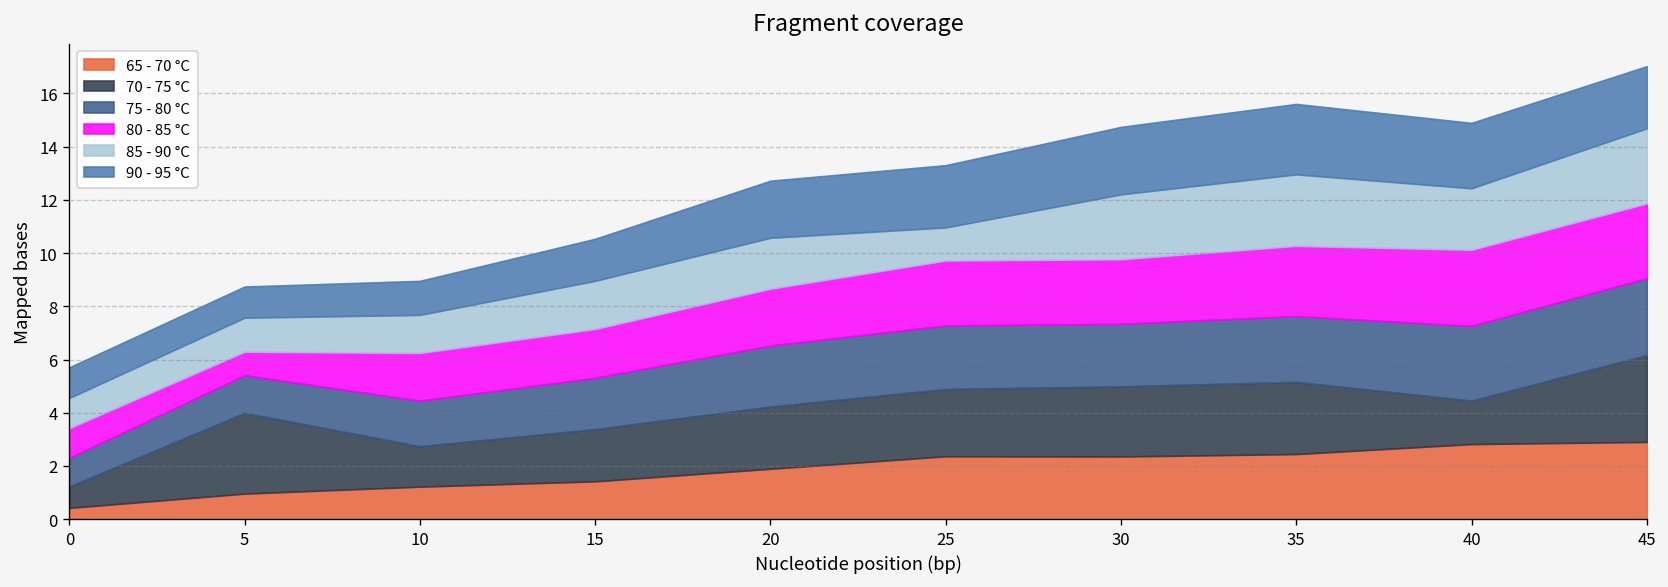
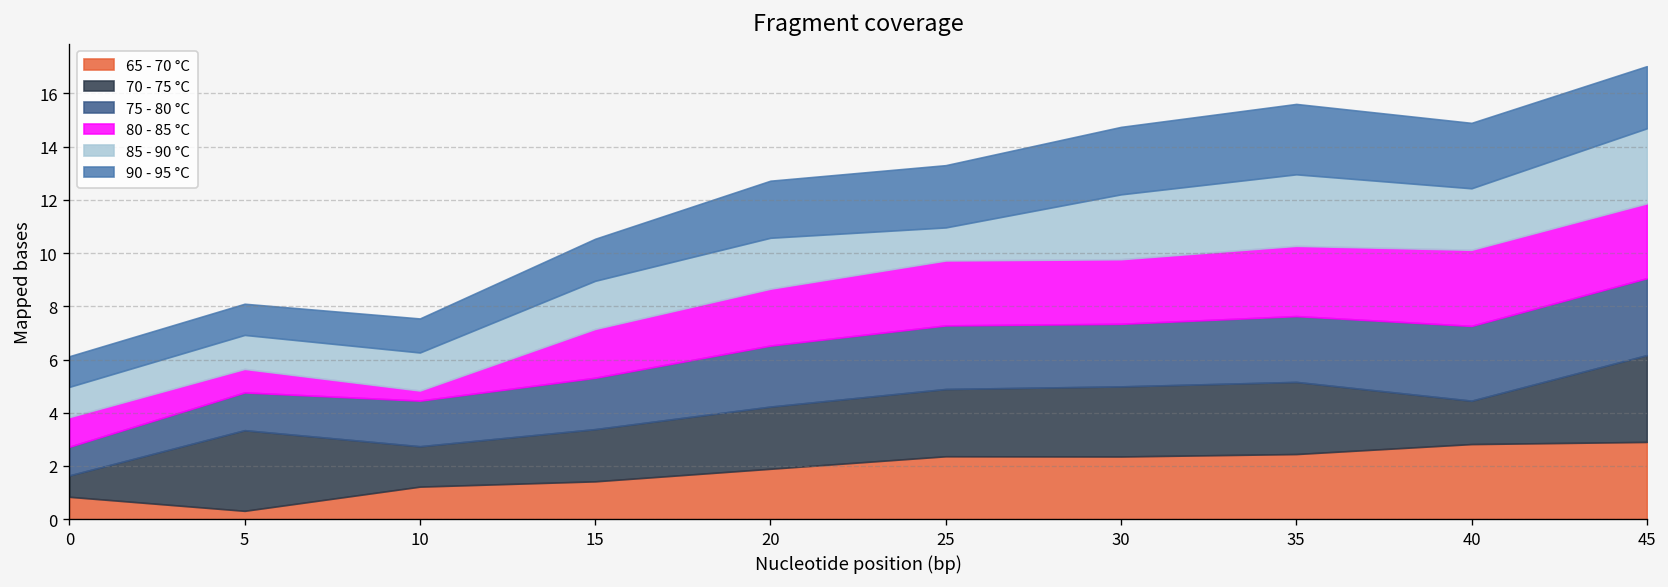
  {
    "65 - 70 °C": {
-     "0": 0.4,
-     "5": 1.0,
+     "0": 0.8,
+     "5": 0.3,
      "10": 1.2,
      "15": 1.4,
      "20": 1.9,
      "25": 2.4,
      "30": 2.4,
      "35": 2.4,
      "40": 2.8,
      "45": 2.9
    },
    "70 - 75 °C": {
      "0": 0.8,
      "5": 3.0,
      "10": 1.5,
      "15": 2.0,
      "20": 2.3,
      "25": 2.5,
      "30": 2.6,
      "35": 2.7,
      "40": 1.6,
      "45": 3.3
    },
    "80 - 85 °C": {
      "0": 1.1,
      "5": 0.9,
-     "10": 1.8,
+     "10": 0.4,
      "15": 1.8,
      "20": 2.1,
      "25": 2.4,
      "30": 2.4,
      "35": 2.6,
      "40": 2.9,
      "45": 2.8
    },
    "85 - 90 °C": {
      "0": 1.1,
      "5": 1.3,
      "10": 1.4,
      "15": 1.8,
      "20": 1.9,
      "25": 1.2,
      "30": 2.4,
      "35": 2.7,
      "40": 2.3,
      "45": 2.8
    }
  }
